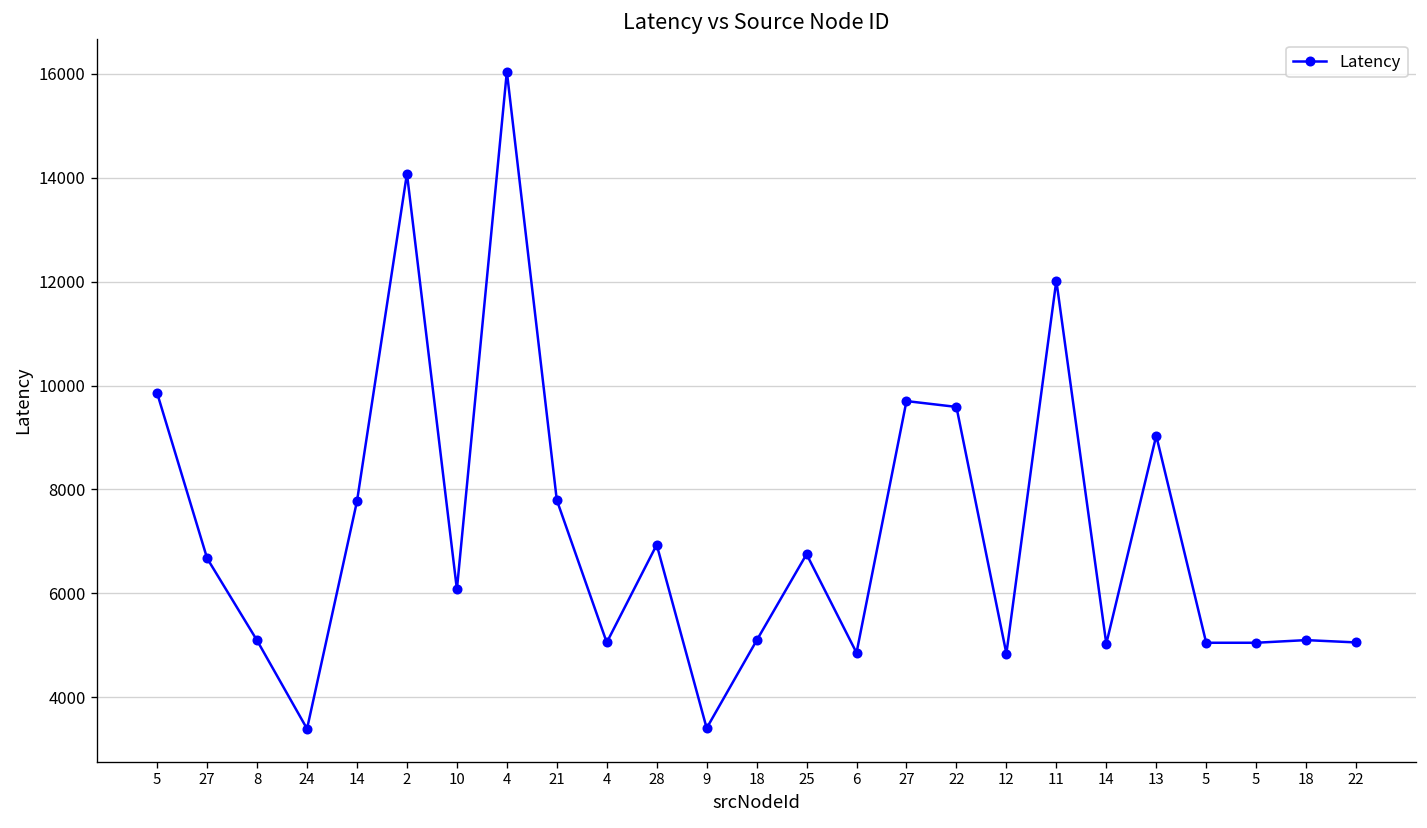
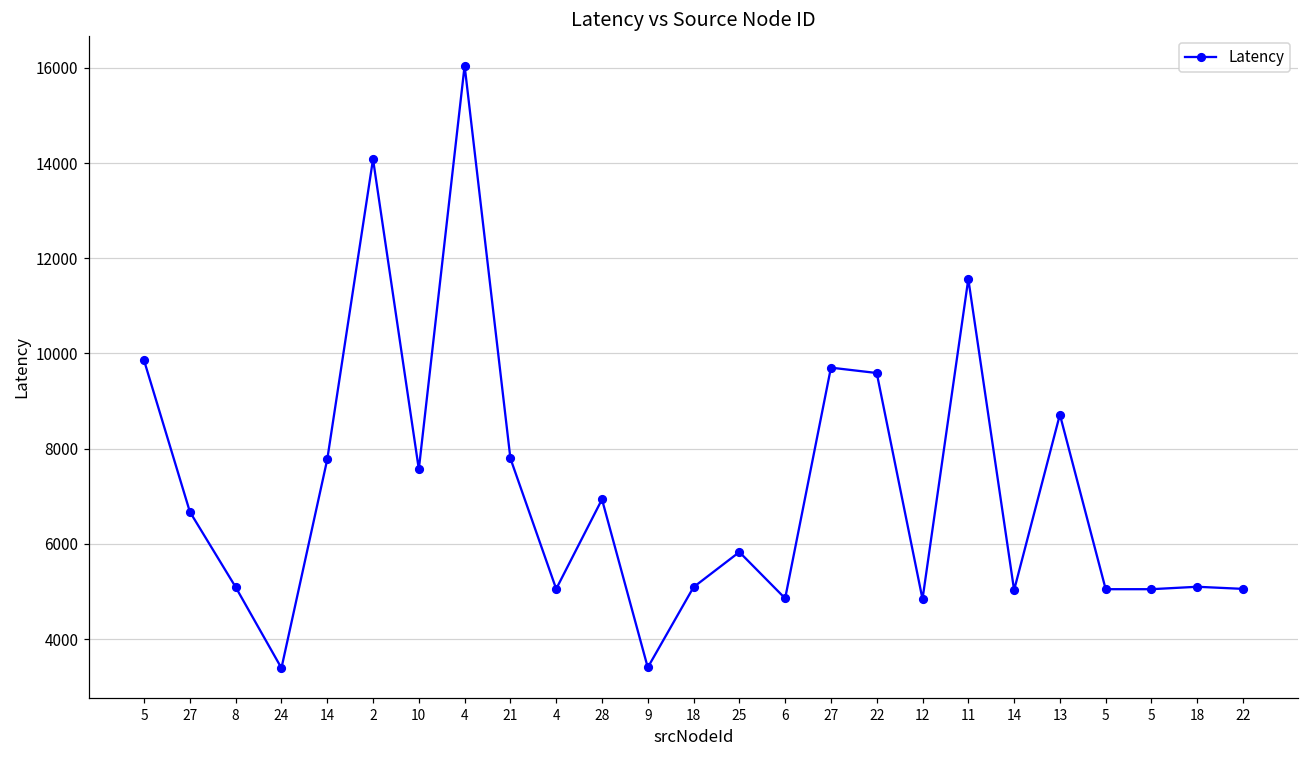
  {
    "8": 5100,
    "24": 3400,
    "2": 14100,
-   "10": 6100,
+   "10": 7600,
    "21": 7800,
    "28": 6900,
    "9": 3400,
-   "25": 6800,
+   "25": 5800,
    "6": 4900,
    "12": 4800,
-   "11": 12000,
-   "13": 9000
+   "11": 11600,
+   "13": 8700
  }
